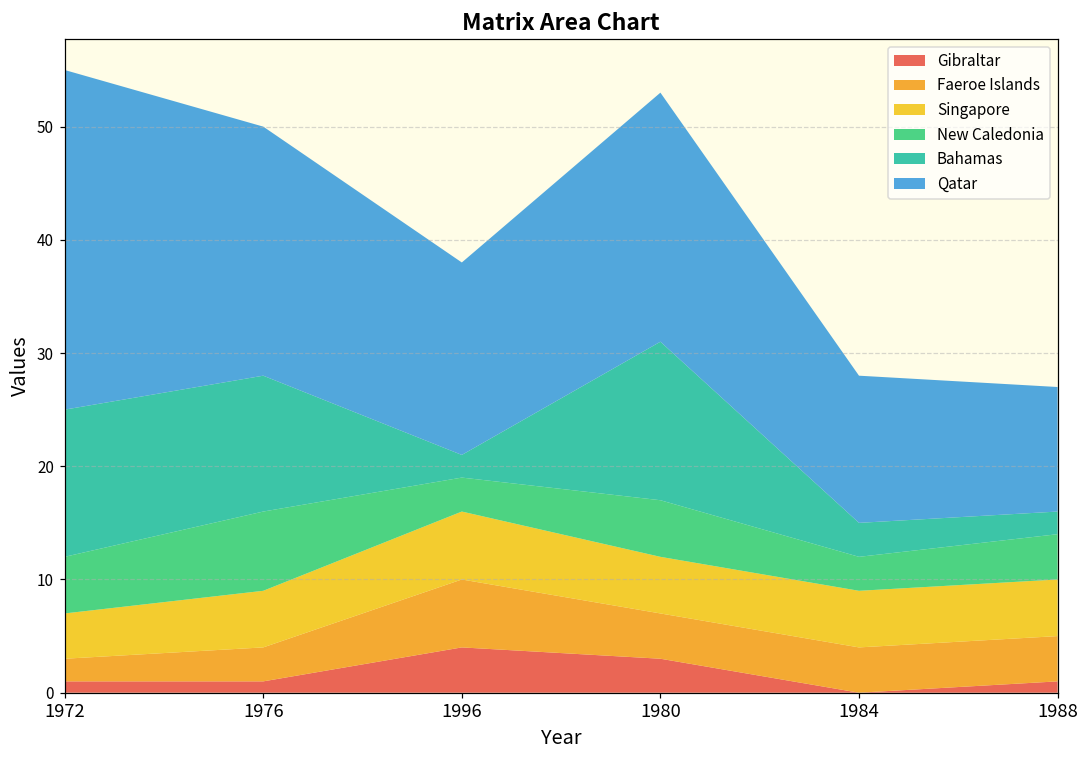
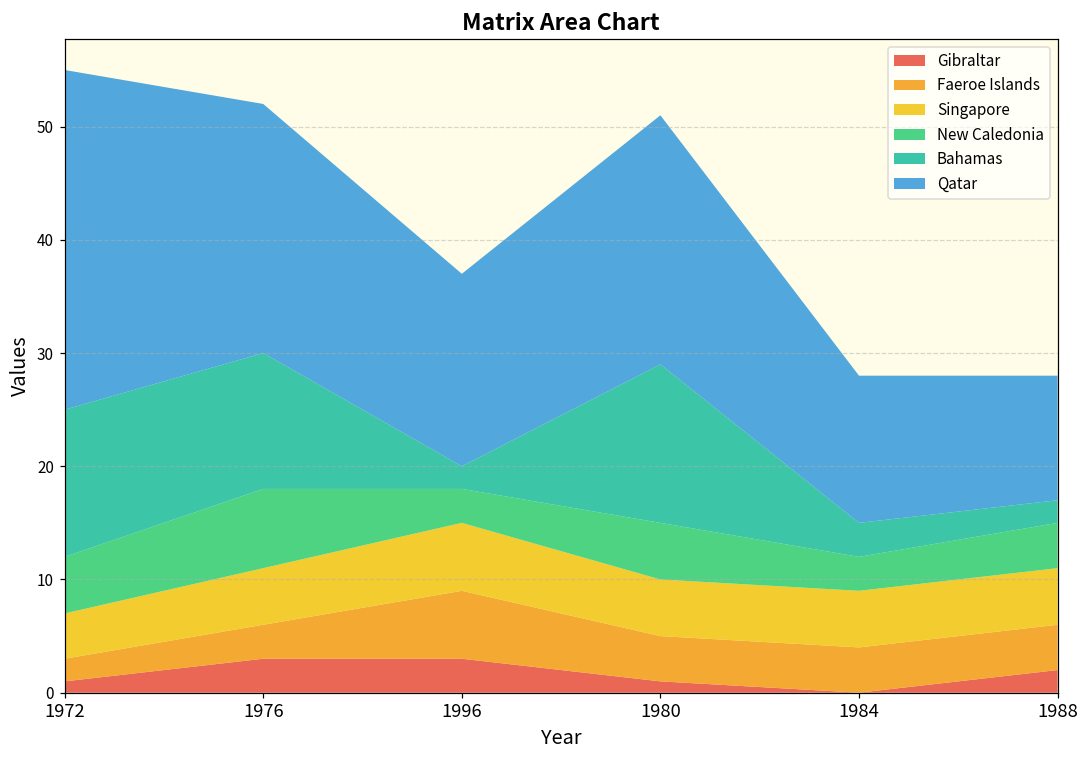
  {
    "Gibraltar": {
      "1972": 1,
-     "1976": 1,
-     "1996": 4,
-     "1980": 3,
+     "1976": 3,
+     "1996": 3,
+     "1980": 1,
      "1984": 0,
-     "1988": 1
+     "1988": 2
    },
    "Qatar": {
      "1972": 30,
      "1976": 22,
      "1996": 17,
      "1980": 22,
      "1984": 13,
      "1988": 11
    }
  }
